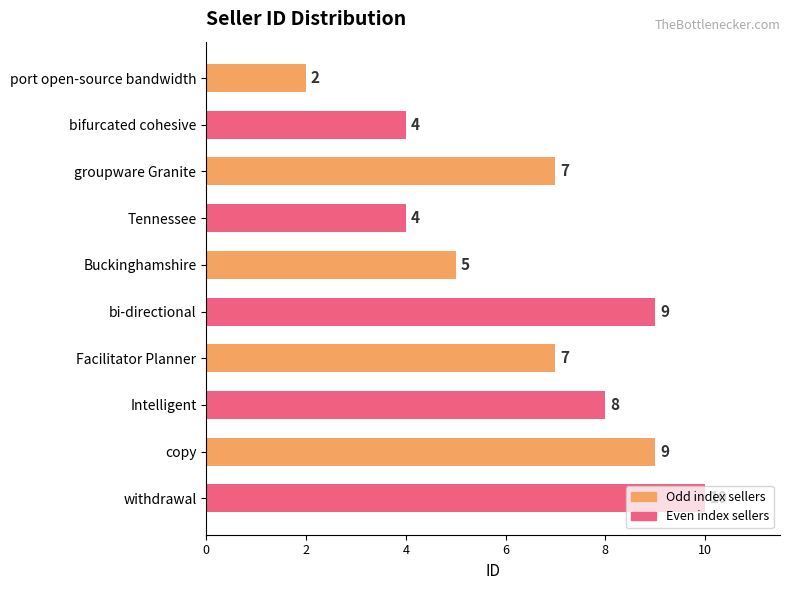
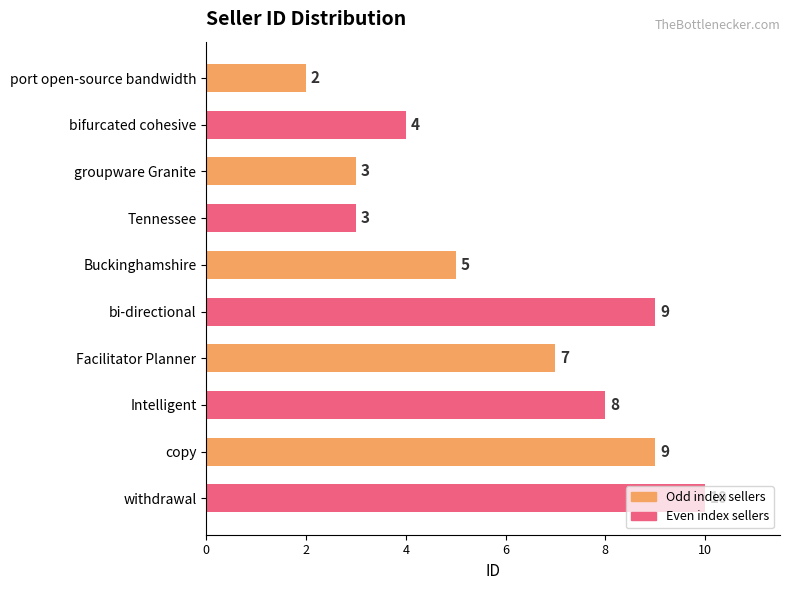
  {
    "port open-source bandwidth": 2,
    "bifurcated cohesive": 4,
-   "groupware Granite": 7,
-   "Tennessee": 4,
+   "groupware Granite": 3,
+   "Tennessee": 3,
    "Buckinghamshire": 5,
    "bi-directional": 9,
    "Facilitator Planner": 7,
    "Intelligent": 8,
    "copy": 9
  }
